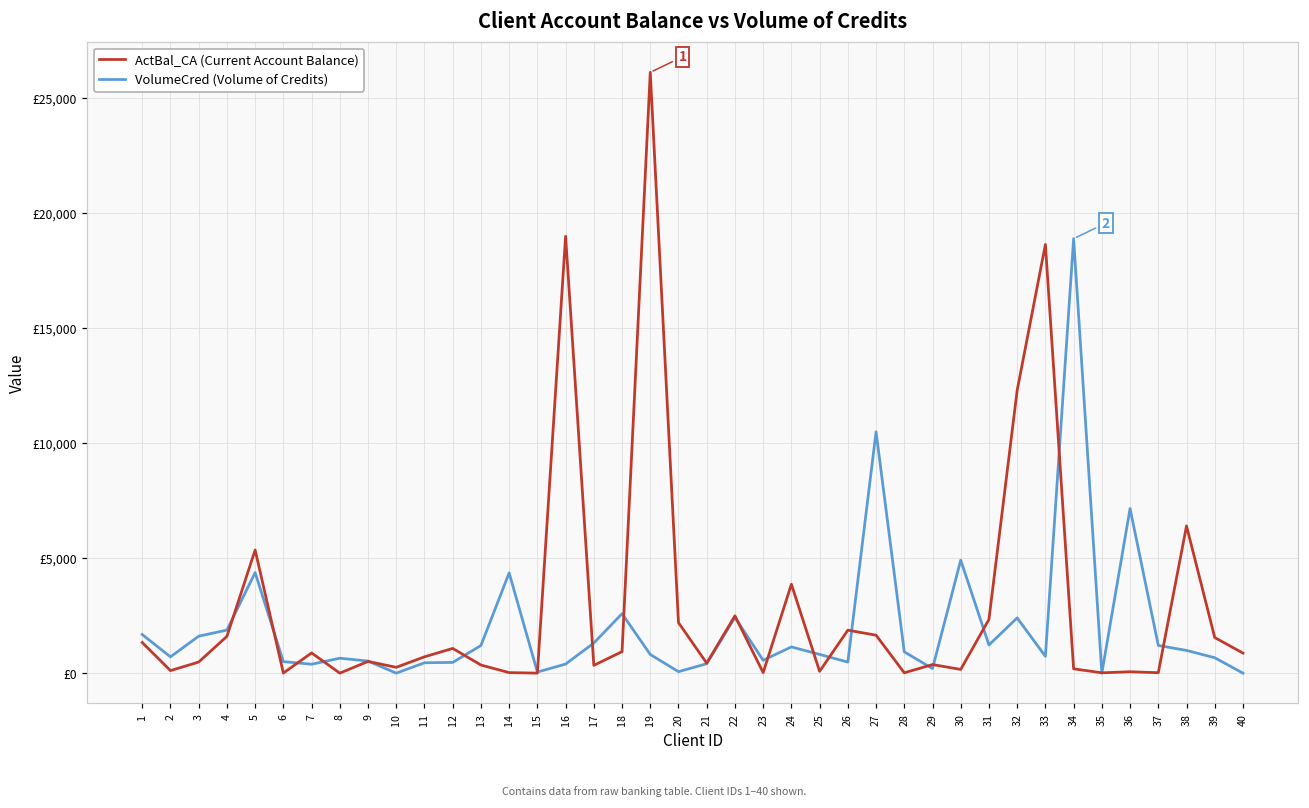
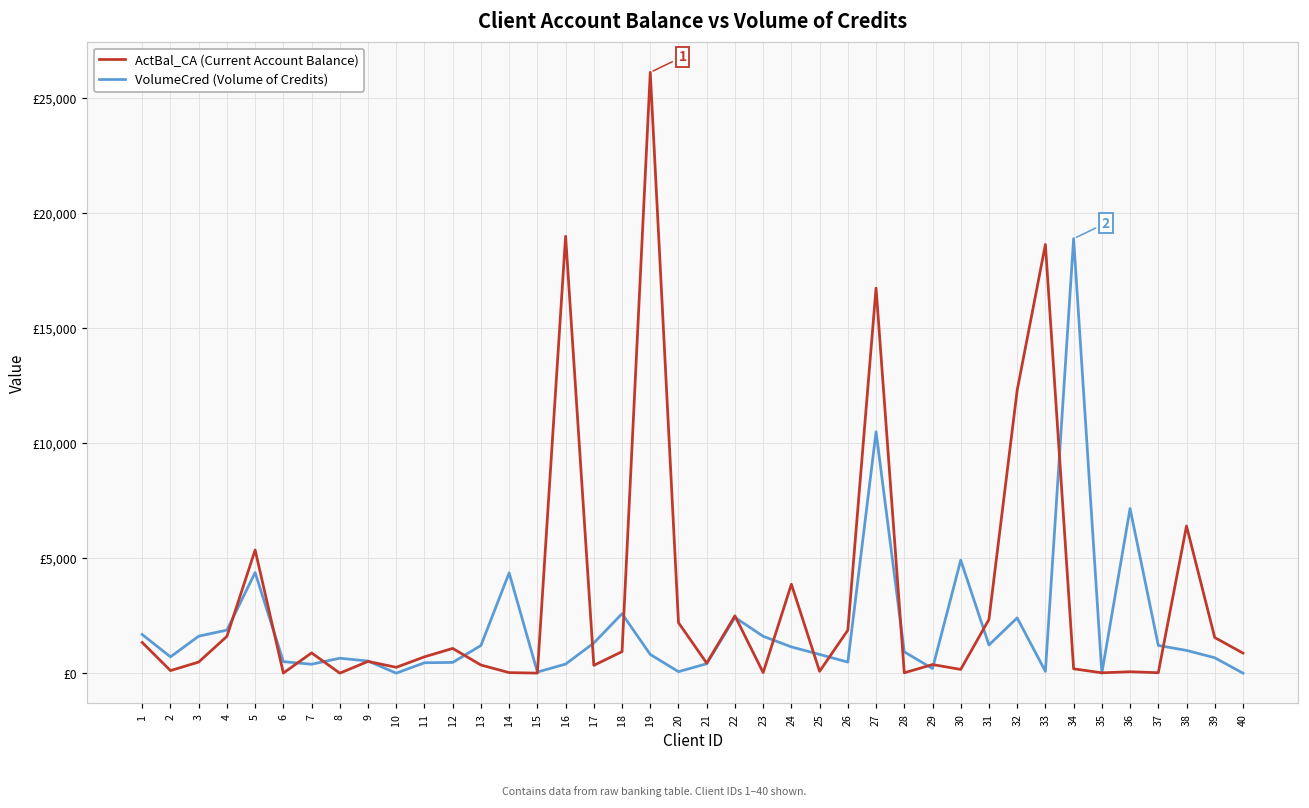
  {
    "ActBal_CA (Current Account Balance)": {
      "1": "£1,300",
      "2": "£100",
      "3": "£500",
      "4": "£1,600",
      "5": "£5,400",
      "6": "£0",
      "7": "£900",
      "8": "£0",
      "10": "£300",
      "11": "£700",
      "12": "£1,100",
      "13": "£400",
      "14": "£0",
      "16": "£19,000",
      "17": "£300",
      "18": "£900",
      "20": "£2,200",
      "23": "£0",
      "24": "£3,900",
      "25": "£100",
      "26": "£1,900",
-     "27": "£1,600",
+     "27": "£16,700",
      "28": "£0",
      "29": "£400",
      "30": "£200",
      "31": "£2,300",
      "32": "£12,300",
      "33": "£18,600",
      "34": "£200",
      "36": "£100",
      "37": "£0",
      "38": "£6,400",
      "39": "£1,500",
      "40": "£900"
    },
    "VolumeCred (Volume of Credits)": {
      "1": "£1,700",
      "2": "£700",
      "3": "£1,600",
      "4": "£1,900",
      "5": "£4,400",
      "6": "£500",
      "7": "£400",
      "8": "£600",
      "10": "£0",
      "11": "£500",
      "12": "£500",
      "13": "£1,200",
      "14": "£4,400",
      "16": "£400",
      "17": "£1,300",
      "18": "£2,600",
      "19": "£800",
      "20": "£100",
-     "23": "£600",
+     "23": "£1,600",
      "24": "£1,100",
      "25": "£800",
      "26": "£500",
      "27": "£10,500",
      "28": "£900",
      "29": "£200",
      "30": "£4,900",
      "31": "£1,200",
      "32": "£2,400",
-     "33": "£700",
+     "33": "£100",
      "36": "£7,200",
      "37": "£1,200",
      "38": "£1,000",
      "39": "£700",
      "40": "£0"
    }
  }
